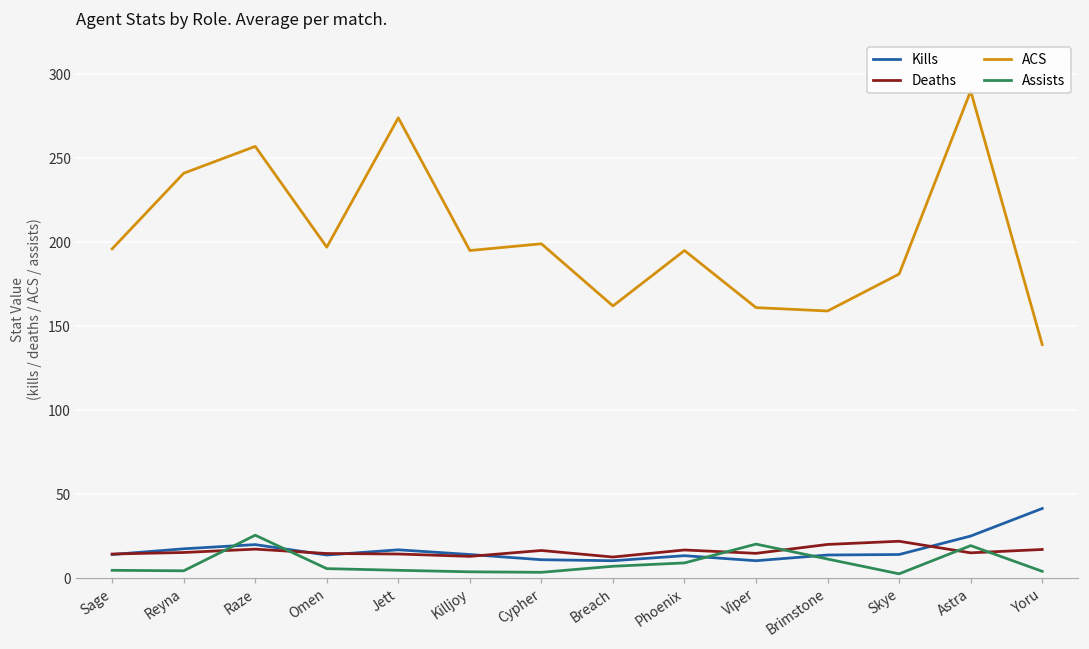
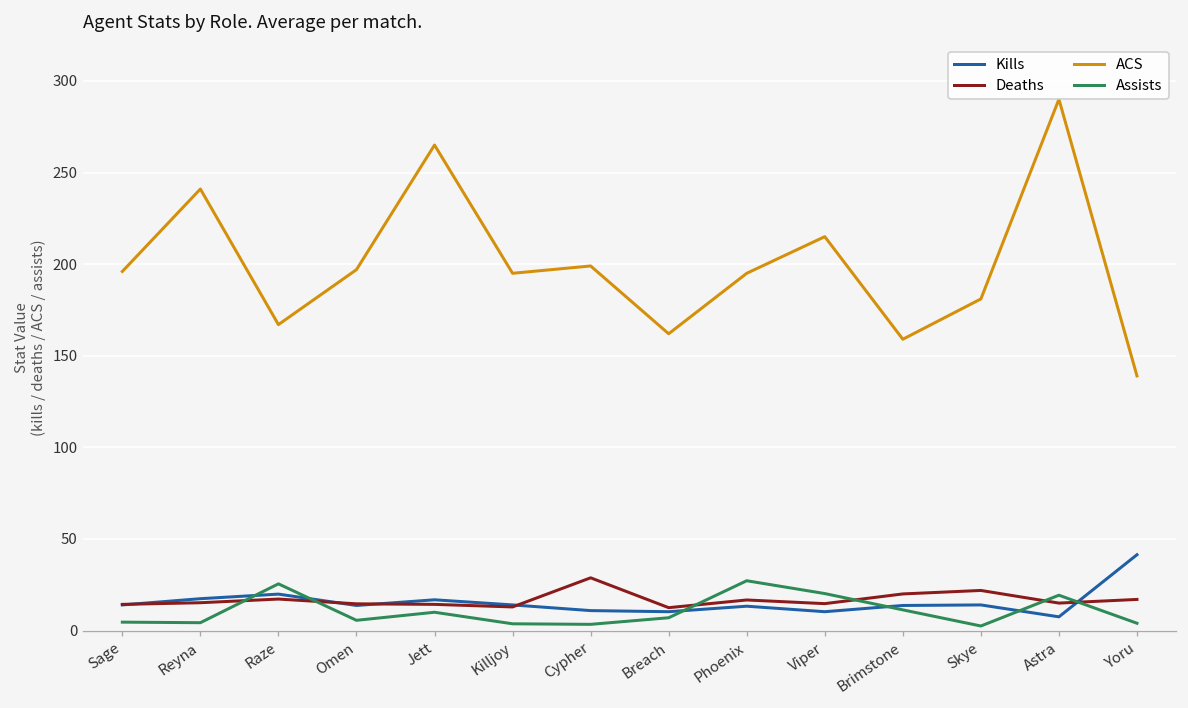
  {
    "Kills": {
      "Reyna": 17,
      "Raze": 20,
      "Jett": 17,
      "Cypher": 11,
      "Breach": 10,
      "Phoenix": 13,
      "Viper": 10,
      "Brimstone": 14,
      "Skye": 14,
-     "Astra": 25,
+     "Astra": 8,
      "Yoru": 41
    },
    "Deaths": {
      "Reyna": 15,
      "Raze": 17,
      "Jett": 14,
-     "Cypher": 16,
+     "Cypher": 29,
      "Breach": 13,
      "Phoenix": 17,
      "Viper": 15,
      "Brimstone": 20,
      "Skye": 22,
      "Astra": 15,
      "Yoru": 17
    },
    "ACS": {
      "Sage": 196,
      "Reyna": 241,
-     "Raze": 257,
+     "Raze": 167,
      "Omen": 197,
-     "Jett": 274,
+     "Jett": 265,
      "Killjoy": 195,
      "Cypher": 199,
      "Breach": 162,
      "Phoenix": 195,
-     "Viper": 161,
+     "Viper": 215,
      "Brimstone": 159,
      "Skye": 181,
      "Yoru": 139
    },
    "Assists": {
      "Sage": 5,
      "Reyna": 4,
      "Raze": 26,
      "Omen": 6,
-     "Jett": 5,
+     "Jett": 10,
      "Killjoy": 4,
      "Cypher": 3,
      "Breach": 7,
-     "Phoenix": 9,
+     "Phoenix": 27,
      "Viper": 20,
      "Brimstone": 11,
      "Skye": 3,
      "Astra": 19,
      "Yoru": 4
    }
  }
